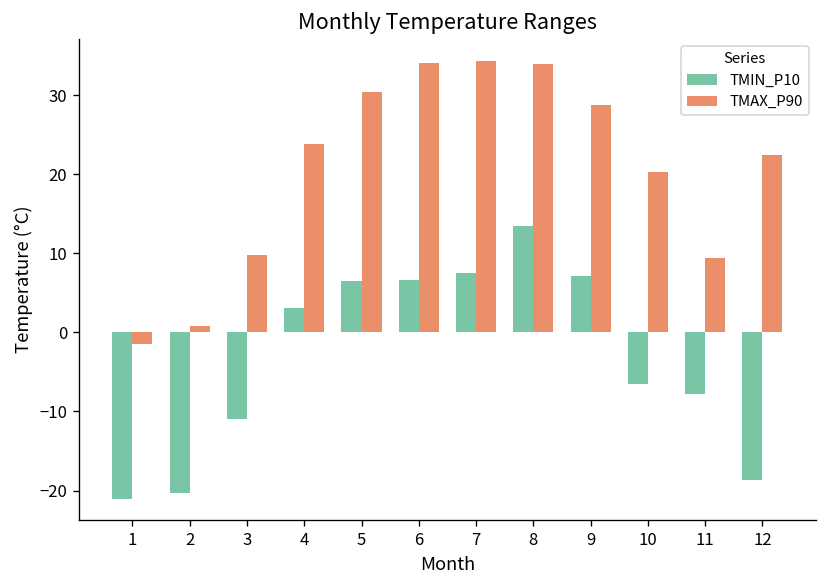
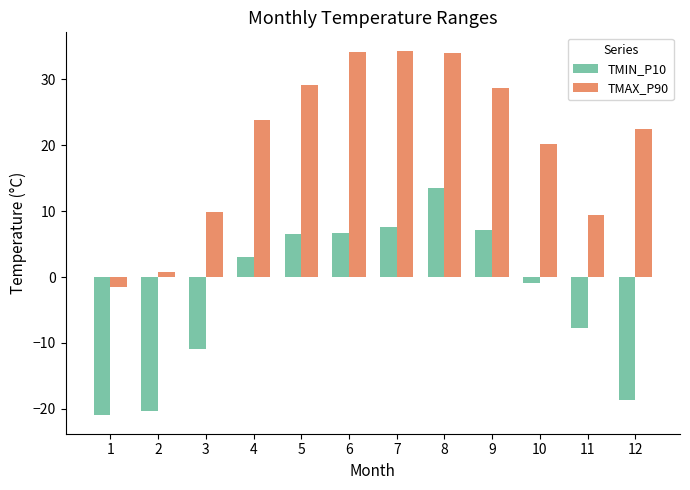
  {
    "TMIN_P10": {
      "1": -21,
      "2": -20,
      "3": -11,
      "4": 3,
      "5": 7,
      "6": 7,
      "7": 8,
      "8": 14,
      "9": 7,
-     "10": -7,
+     "10": -1,
      "11": -8,
      "12": -19
    },
    "TMAX_P90": {
      "1": -1,
      "2": 1,
      "3": 10,
      "4": 24,
-     "5": 30,
+     "5": 29,
      "6": 34,
      "7": 34,
      "8": 34,
      "9": 29,
      "10": 20,
      "11": 9,
      "12": 23
    }
  }
